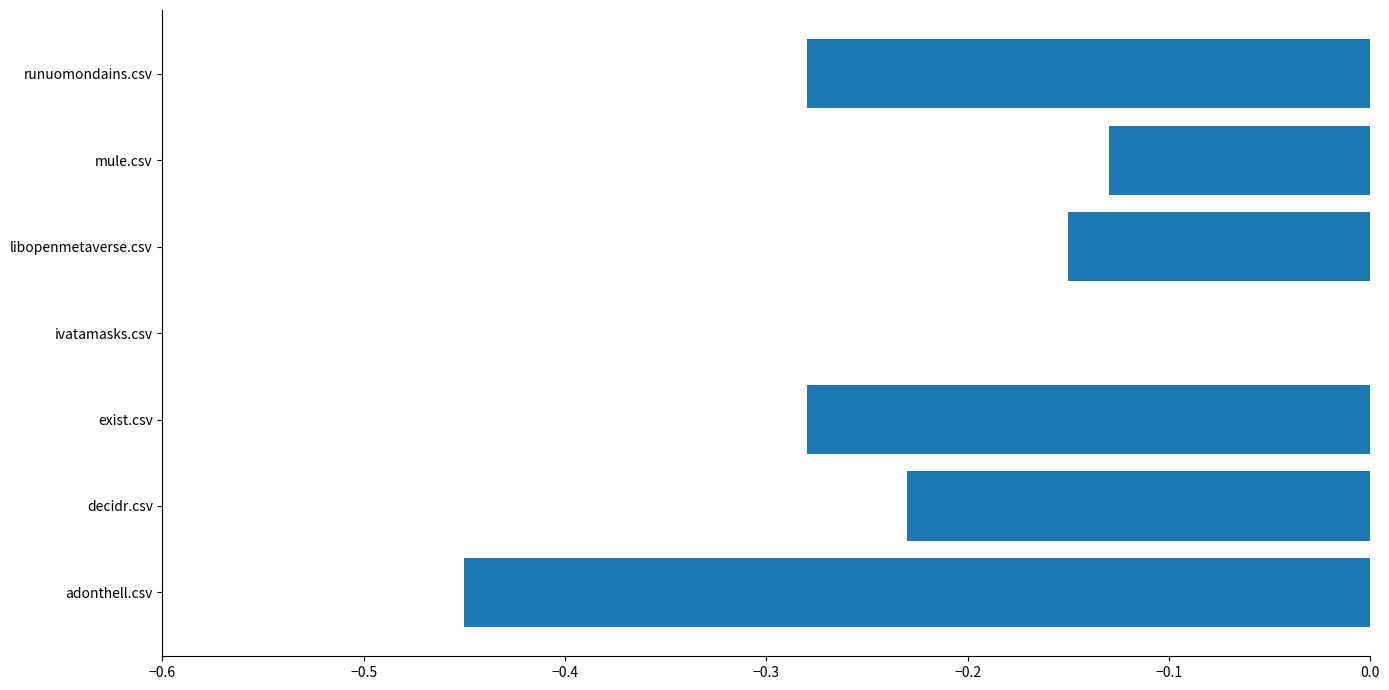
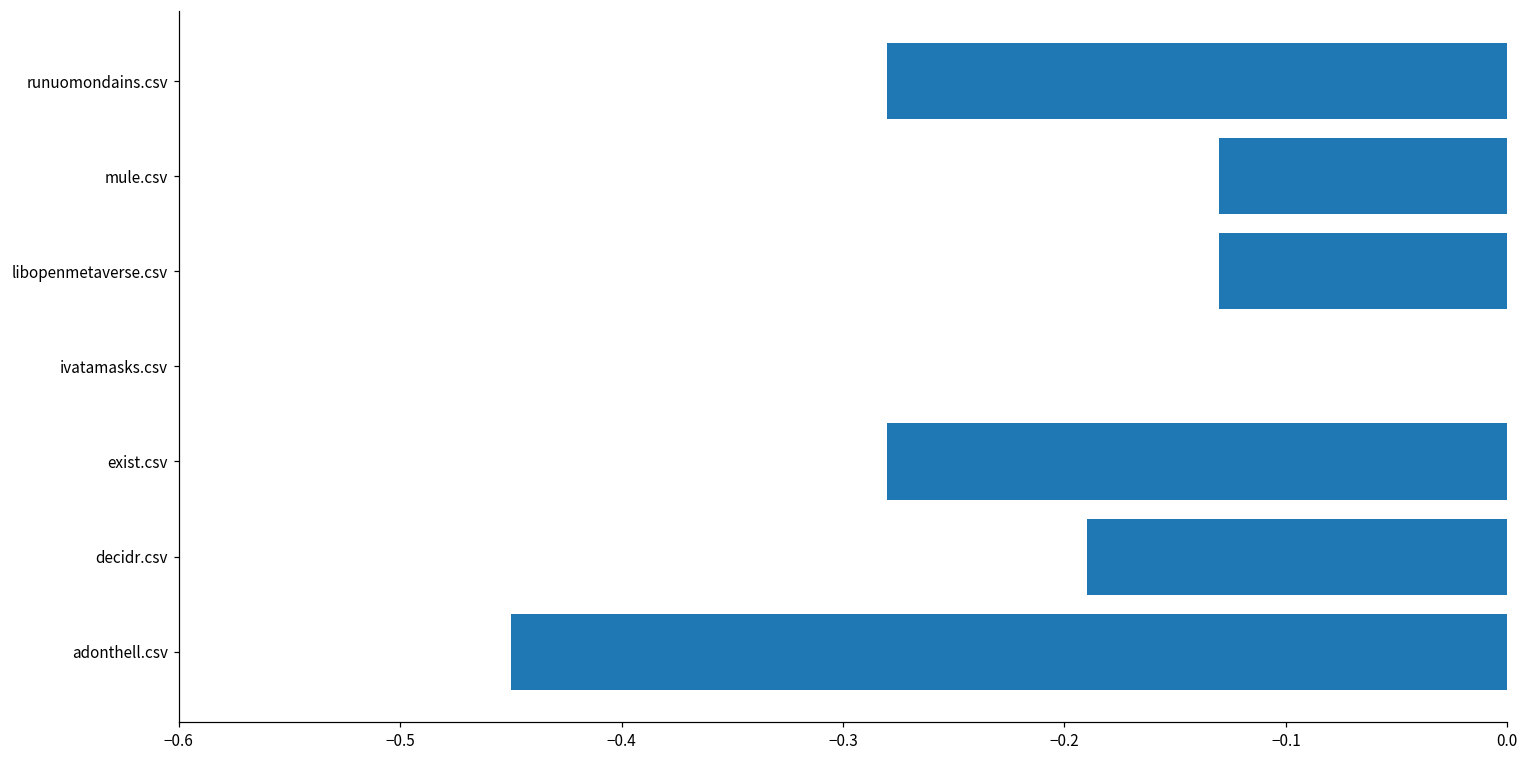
  {
    "runuomondains.csv": -0.280,
    "mule.csv": -0.130,
-   "libopenmetaverse.csv": -0.150,
+   "libopenmetaverse.csv": -0.130,
    "ivatamasks.csv": 0.000,
    "exist.csv": -0.280,
-   "decidr.csv": -0.230,
+   "decidr.csv": -0.190,
    "adonthell.csv": -0.450
  }
